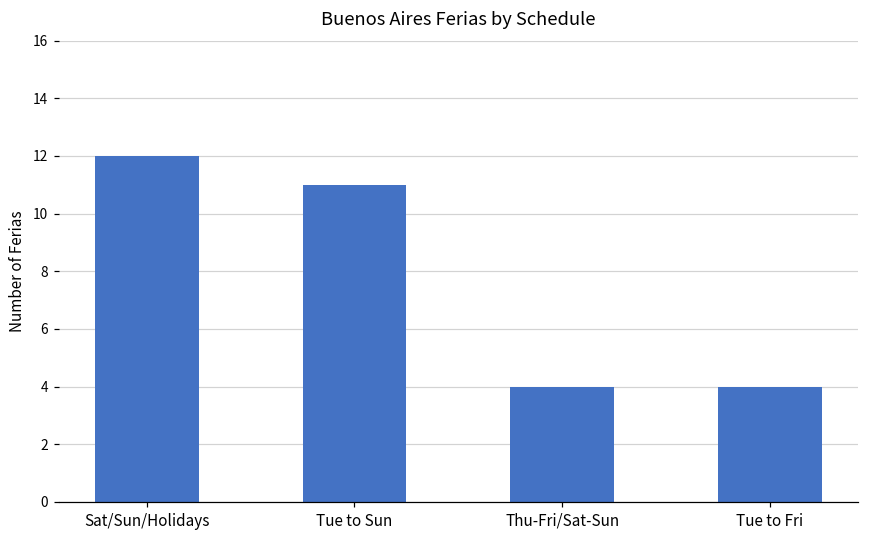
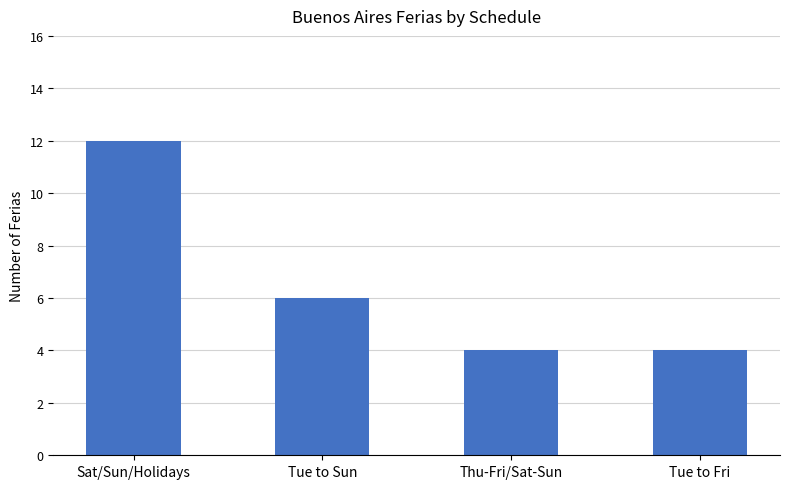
  {
    "Sat/Sun/Holidays": 12,
-   "Tue to Sun": 11,
+   "Tue to Sun": 6,
    "Thu-Fri/Sat-Sun": 4,
    "Tue to Fri": 4
  }
